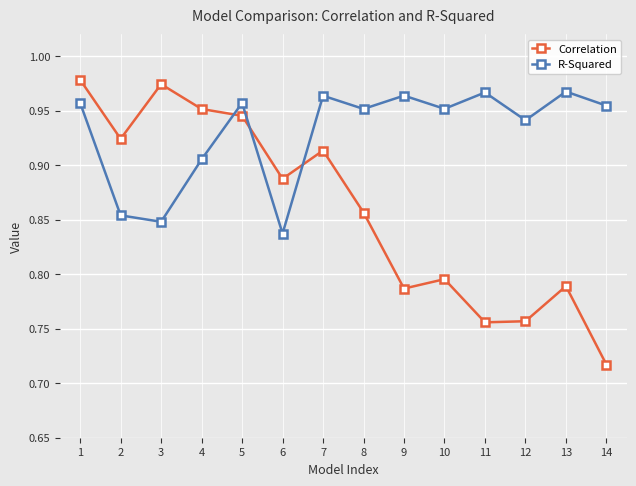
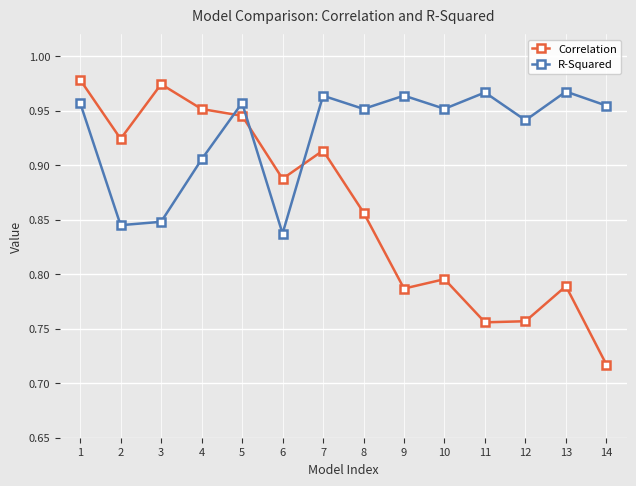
  {
    "Correlation": {
      "1": 0.978,
      "2": 0.924,
      "3": 0.974,
      "4": 0.951,
      "5": 0.945,
      "6": 0.887,
      "7": 0.913,
      "8": 0.857,
      "9": 0.787,
      "10": 0.795,
      "11": 0.756,
      "12": 0.757,
      "13": 0.789,
      "14": 0.717
    },
    "R-Squared": {
      "1": 0.957,
-     "2": 0.854,
+     "2": 0.845,
      "3": 0.848,
      "4": 0.905,
      "5": 0.957,
      "6": 0.837,
      "7": 0.964,
      "8": 0.952,
      "9": 0.964,
      "10": 0.952,
      "11": 0.967,
      "12": 0.941,
      "13": 0.967,
      "14": 0.955
    }
  }
